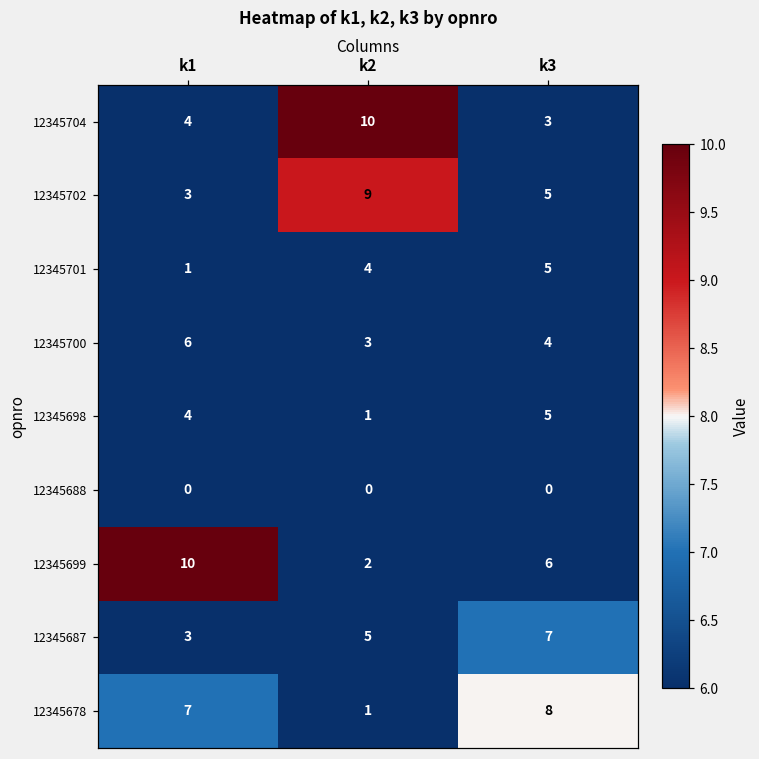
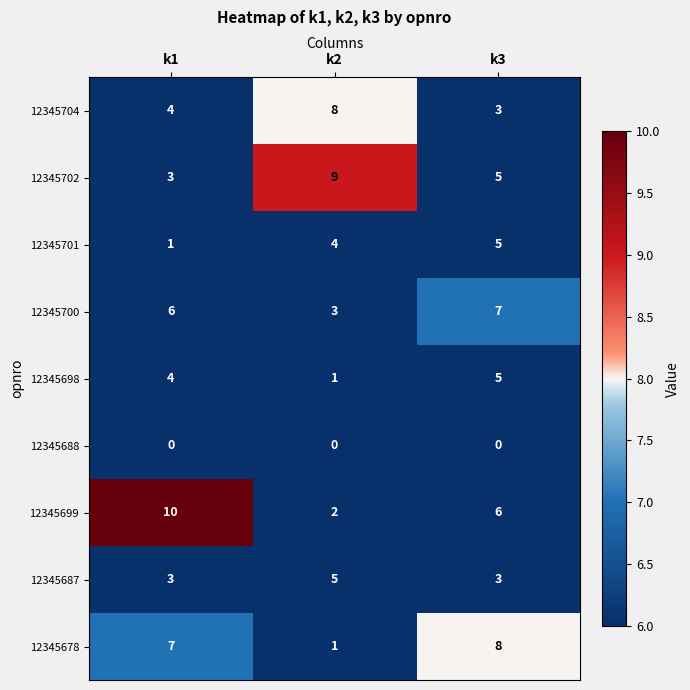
  {
    "12345704": {
      "k1": 4,
-     "k2": 10,
+     "k2": 8,
      "k3": 3
    },
    "12345702": {
      "k1": 3,
      "k2": 9,
      "k3": 5
    },
    "12345701": {
      "k1": 1,
      "k2": 4,
      "k3": 5
    },
    "12345700": {
      "k1": 6,
      "k2": 3,
-     "k3": 4
+     "k3": 7
    },
    "12345698": {
      "k1": 4,
      "k2": 1,
      "k3": 5
    },
    "12345688": {
      "k1": 0,
      "k2": 0,
      "k3": 0
    },
    "12345699": {
      "k1": 10,
      "k2": 2,
      "k3": 6
    },
    "12345687": {
      "k1": 3,
      "k2": 5,
-     "k3": 7
+     "k3": 3
    },
    "12345678": {
      "k1": 7,
      "k2": 1,
      "k3": 8
    }
  }
